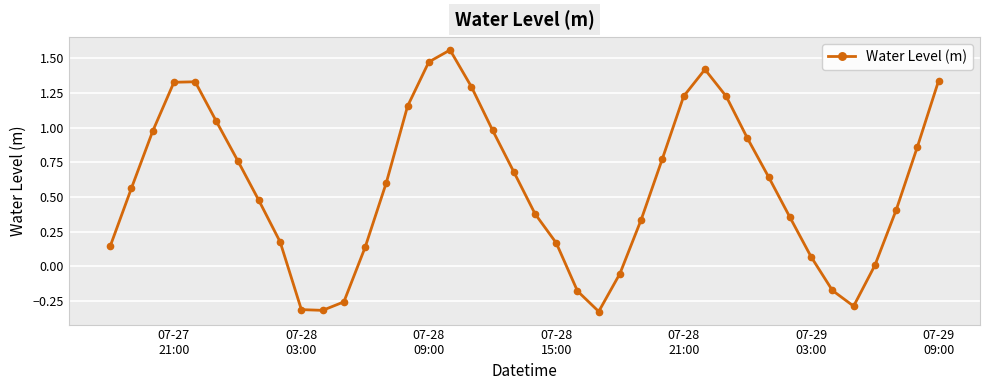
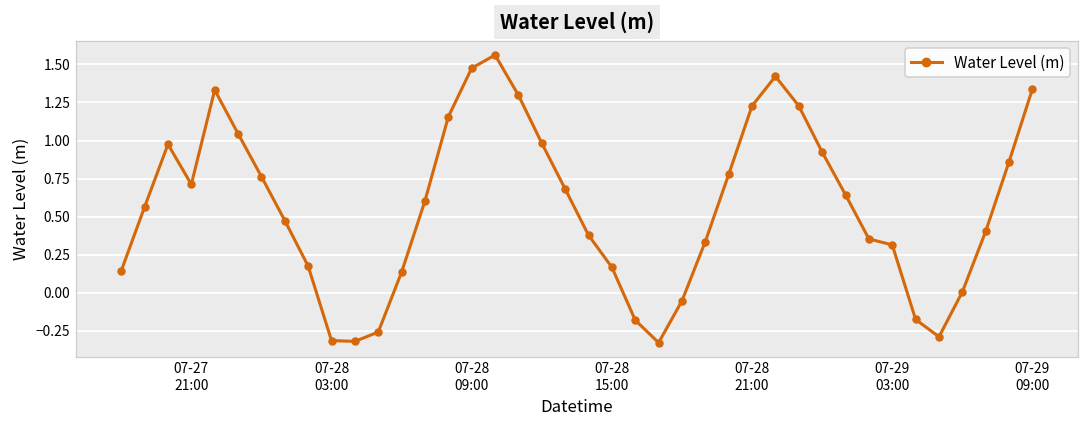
  {
-   "07-27 21:00": 1.33,
+   "07-27 21:00": 0.71,
    "07-28 03:00": -0.31,
    "07-28 09:00": 1.47,
    "07-28 15:00": 0.17,
    "07-28 21:00": 1.23,
-   "07-29 03:00": 0.07,
+   "07-29 03:00": 0.31,
    "07-29 09:00": 1.34
  }
